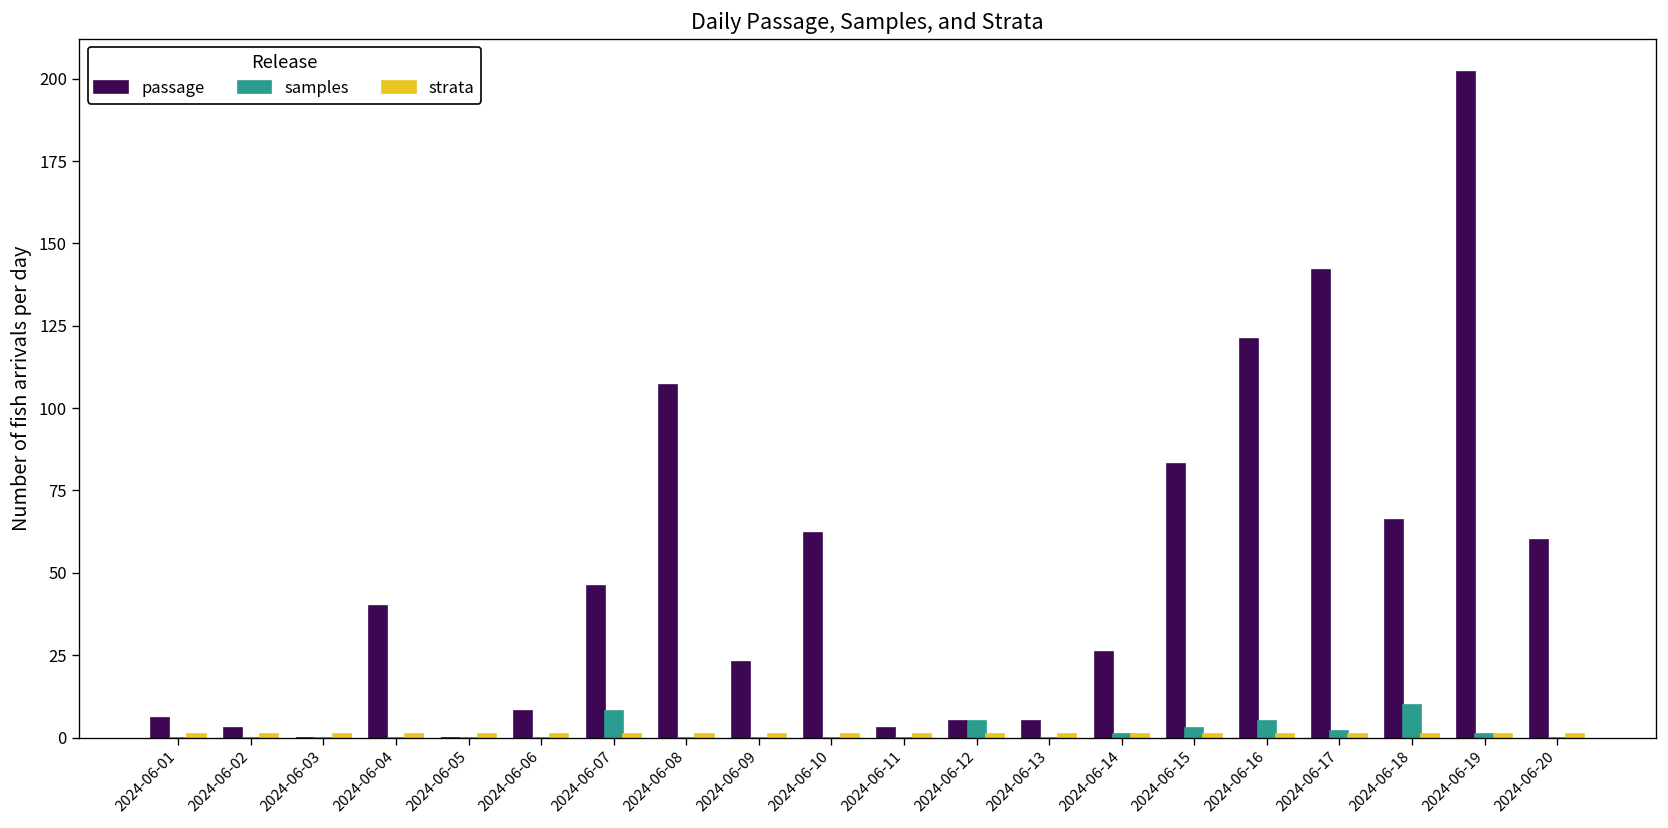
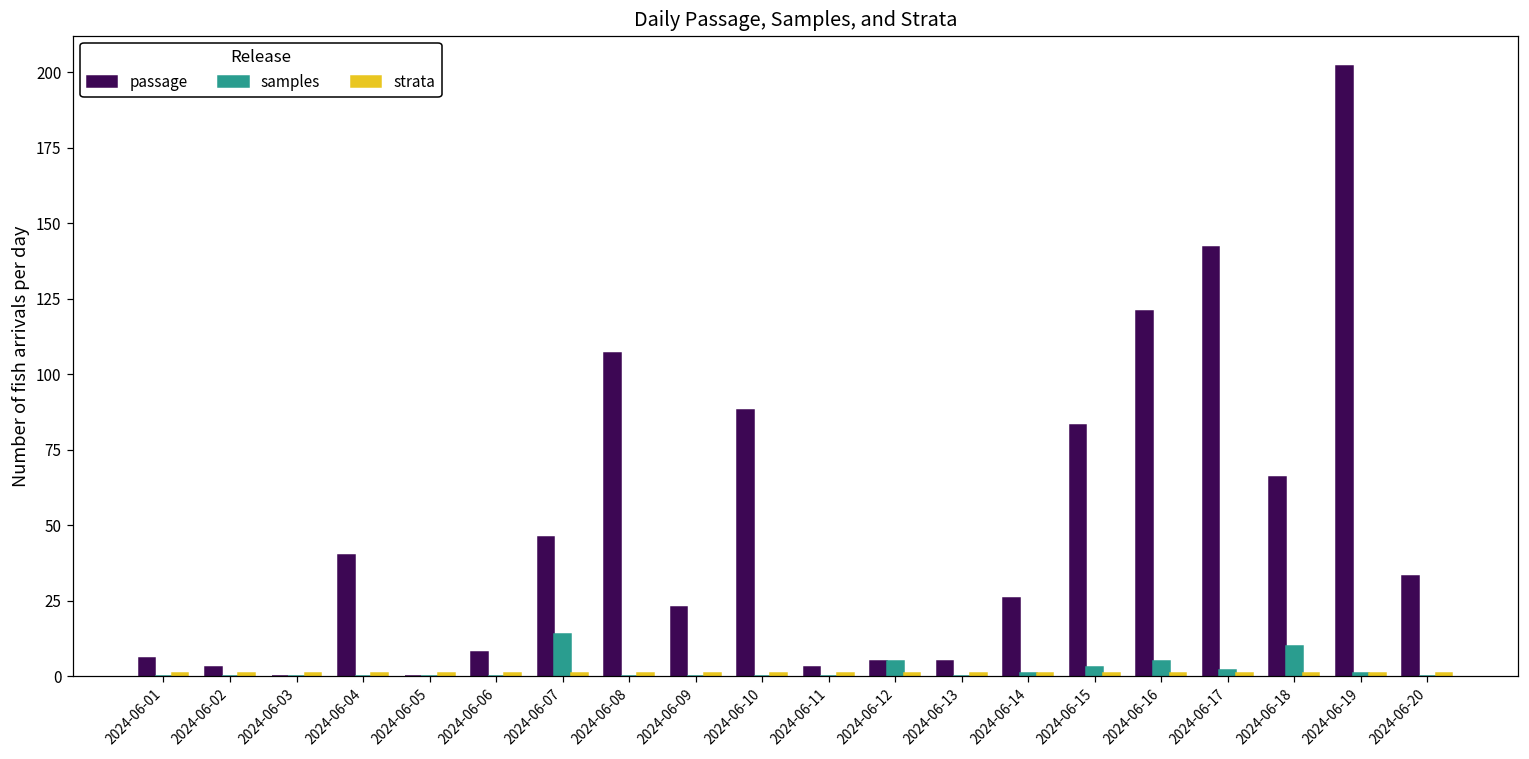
  {
    "passage": {
      "2024-06-01": 6,
      "2024-06-02": 3,
      "2024-06-03": 0,
      "2024-06-04": 40,
      "2024-06-05": 0,
      "2024-06-06": 8,
      "2024-06-07": 46,
      "2024-06-08": 107,
      "2024-06-09": 23,
-     "2024-06-10": 62,
+     "2024-06-10": 88,
      "2024-06-11": 3,
      "2024-06-12": 5,
      "2024-06-13": 5,
      "2024-06-14": 26,
      "2024-06-15": 83,
      "2024-06-16": 121,
      "2024-06-17": 142,
      "2024-06-18": 66,
      "2024-06-19": 202,
-     "2024-06-20": 60
+     "2024-06-20": 33
    },
    "samples": {
      "2024-06-01": 0,
      "2024-06-02": 0,
      "2024-06-03": 0,
      "2024-06-04": 0,
      "2024-06-05": 0,
      "2024-06-06": 0,
-     "2024-06-07": 8,
+     "2024-06-07": 14,
      "2024-06-08": 0,
      "2024-06-09": 0,
      "2024-06-10": 0,
      "2024-06-11": 0,
      "2024-06-12": 5,
      "2024-06-13": 0,
      "2024-06-14": 1,
      "2024-06-15": 3,
      "2024-06-16": 5,
      "2024-06-17": 2,
      "2024-06-18": 10,
      "2024-06-19": 1,
      "2024-06-20": 0
    },
    "strata": {
      "2024-06-01": 1,
      "2024-06-02": 1,
      "2024-06-03": 1,
      "2024-06-04": 1,
      "2024-06-05": 1,
      "2024-06-06": 1,
      "2024-06-07": 1,
      "2024-06-08": 1,
      "2024-06-09": 1,
      "2024-06-10": 1,
      "2024-06-11": 1,
      "2024-06-12": 1,
      "2024-06-13": 1,
      "2024-06-14": 1,
      "2024-06-15": 1,
      "2024-06-16": 1,
      "2024-06-17": 1,
      "2024-06-18": 1,
      "2024-06-19": 1,
      "2024-06-20": 1
    }
  }
